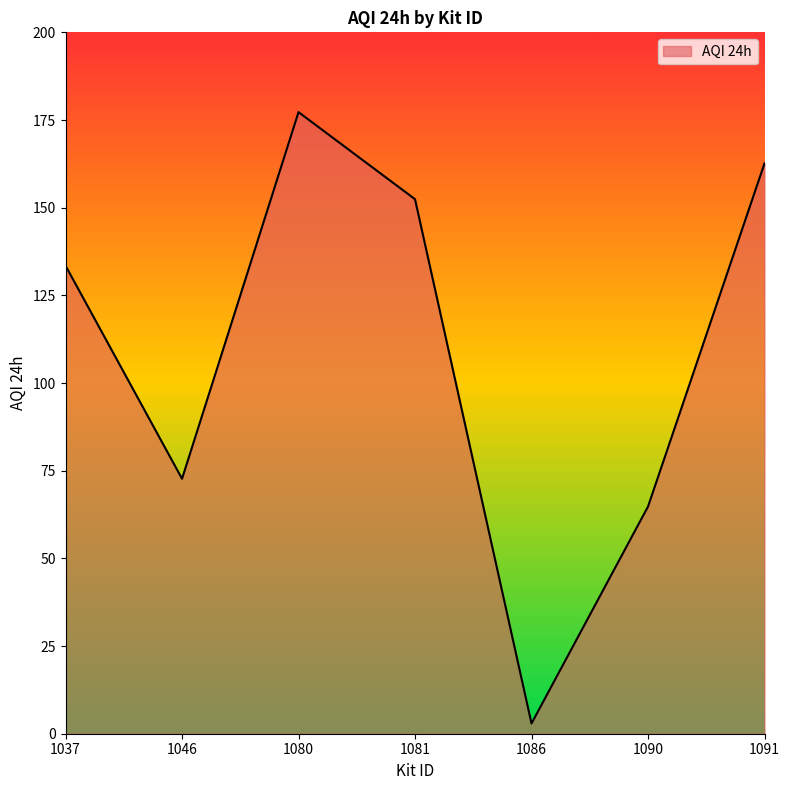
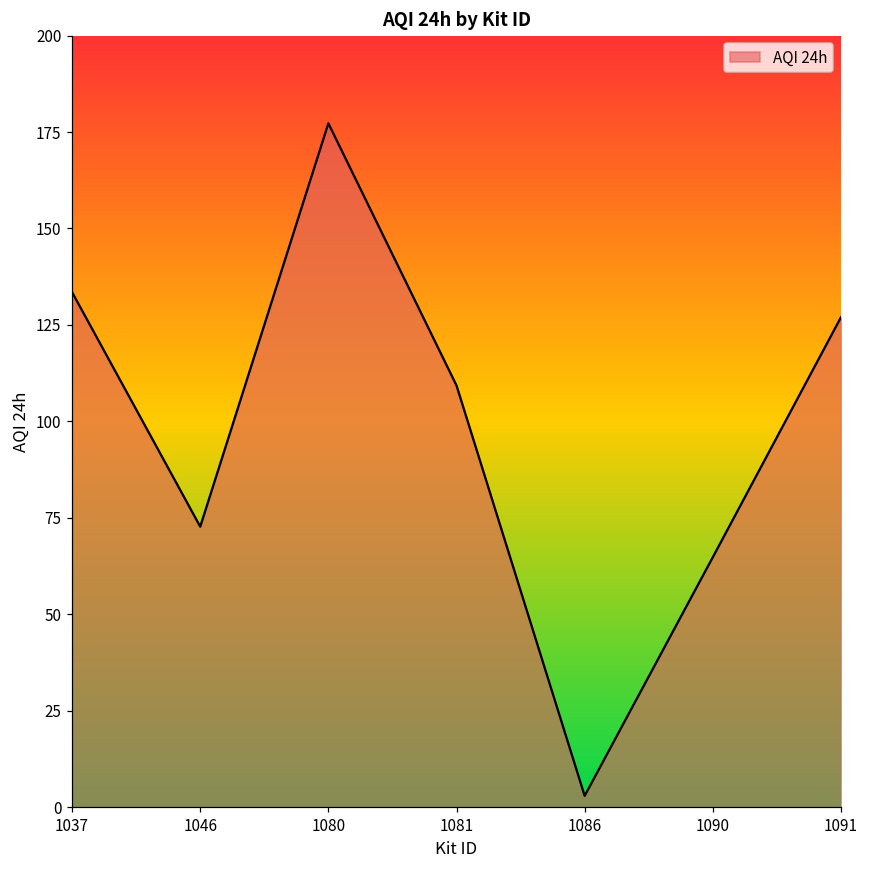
  {
    "1037": 133,
    "1046": 73,
    "1080": 177,
-   "1081": 152,
+   "1081": 109,
    "1086": 3,
    "1090": 65,
-   "1091": 163
+   "1091": 127
  }
